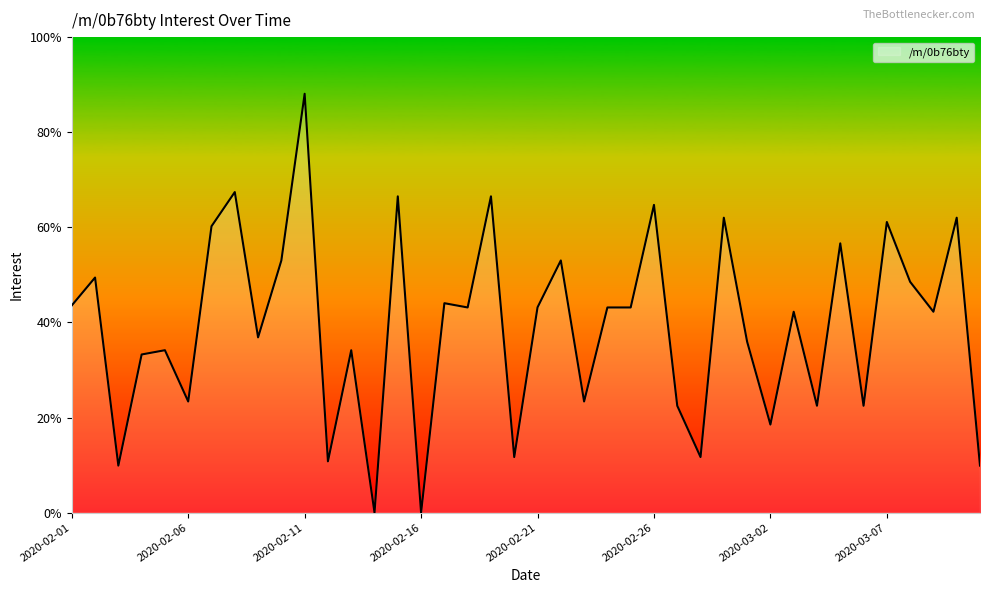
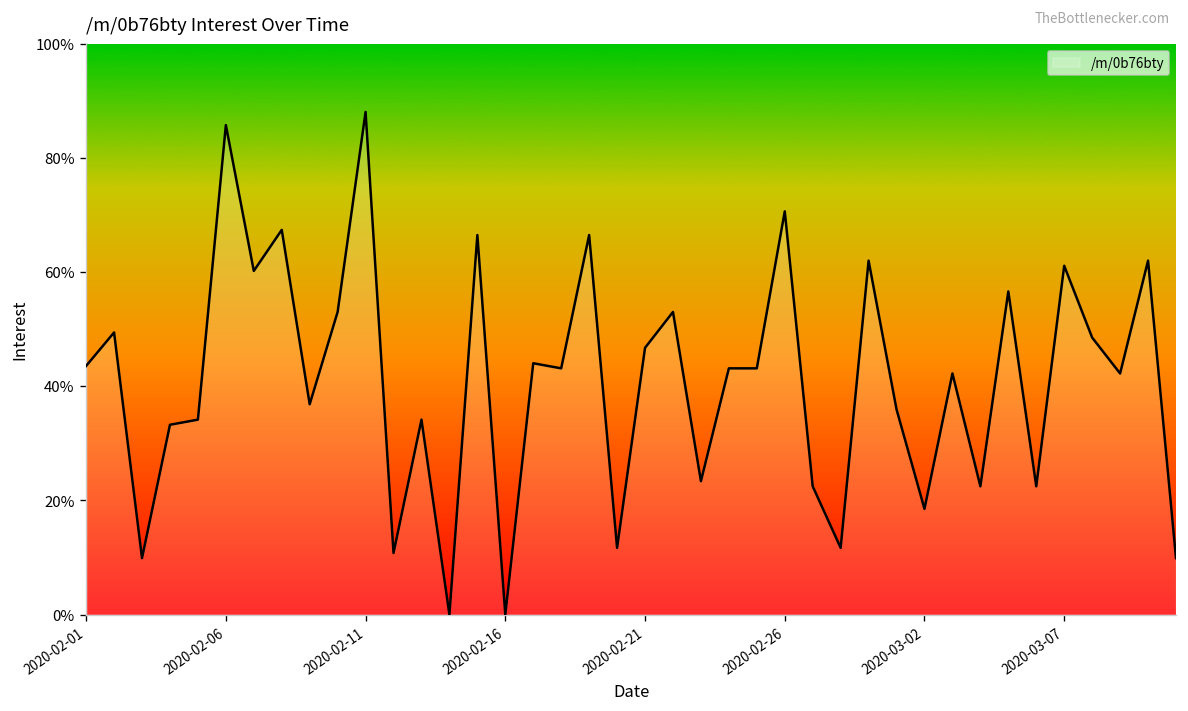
  {
    "2020-02-01": "44%",
-   "2020-02-06": "23%",
+   "2020-02-06": "86%",
    "2020-02-11": "88%",
    "2020-02-16": "0%",
-   "2020-02-21": "43%",
-   "2020-02-26": "65%",
+   "2020-02-21": "47%",
+   "2020-02-26": "71%",
    "2020-03-02": "19%",
    "2020-03-07": "61%"
  }
